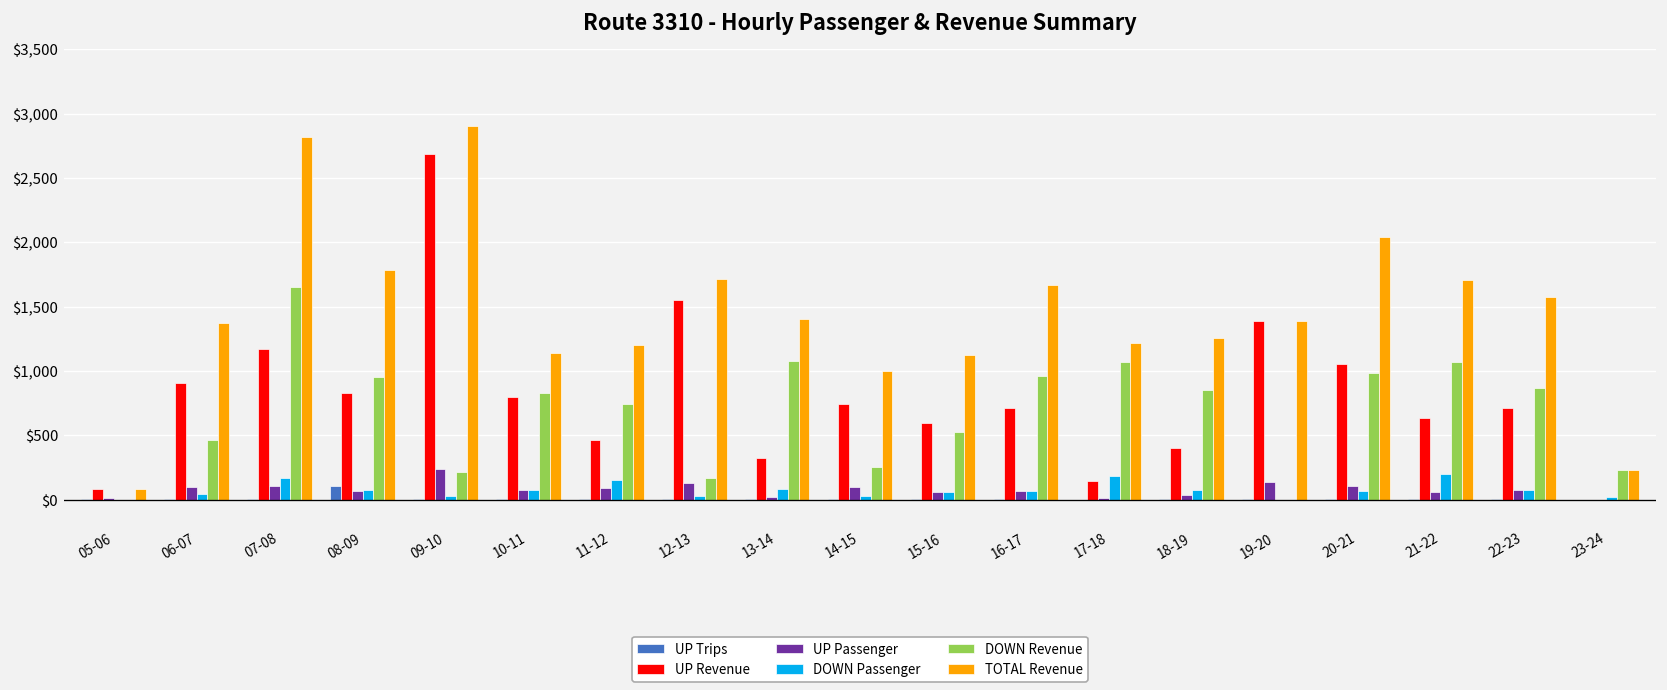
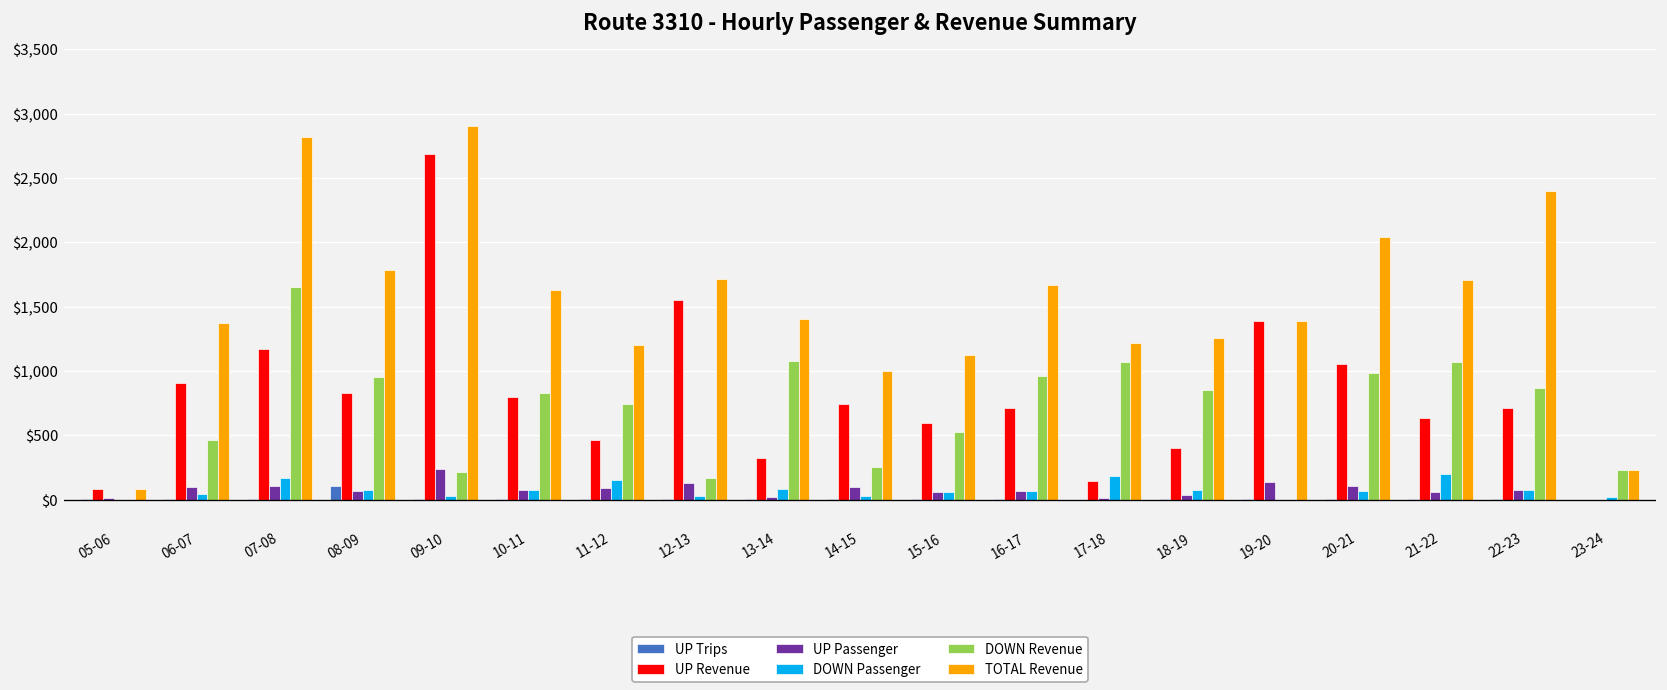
  {
    "UP Trips": {
      "08-09": "$110",
      "17-18": "$0",
      "23-24": "$0"
    },
    "UP Revenue": {
      "05-06": "$80",
      "06-07": "$910",
      "07-08": "$1,170",
      "08-09": "$830",
      "09-10": "$2,690",
      "10-11": "$800",
      "11-12": "$460",
      "12-13": "$1,550",
      "13-14": "$330",
      "14-15": "$750",
      "15-16": "$600",
      "16-17": "$710",
      "17-18": "$150",
      "18-19": "$400",
      "19-20": "$1,390",
      "20-21": "$1,050",
      "21-22": "$640",
      "22-23": "$710",
      "23-24": "$0"
    },
    "UP Passenger": {
      "06-07": "$100",
      "07-08": "$110",
      "08-09": "$70",
      "09-10": "$240",
      "10-11": "$70",
      "11-12": "$90",
      "12-13": "$130",
      "14-15": "$100",
      "15-16": "$60",
      "16-17": "$70",
      "18-19": "$30",
      "19-20": "$140",
      "20-21": "$110",
      "21-22": "$60",
      "22-23": "$70",
      "23-24": "$0"
    },
    "DOWN Passenger": {
      "05-06": "$0",
      "06-07": "$40",
      "07-08": "$170",
      "08-09": "$80",
      "09-10": "$30",
      "10-11": "$70",
      "11-12": "$150",
      "12-13": "$30",
      "13-14": "$80",
      "14-15": "$20",
      "15-16": "$60",
      "16-17": "$70",
      "17-18": "$180",
      "18-19": "$80",
      "19-20": "$0",
      "20-21": "$70",
      "21-22": "$200",
      "22-23": "$70"
    },
    "DOWN Revenue": {
      "05-06": "$0",
      "06-07": "$460",
      "07-08": "$1,650",
      "08-09": "$960",
      "09-10": "$220",
      "10-11": "$830",
      "11-12": "$740",
      "12-13": "$170",
      "13-14": "$1,080",
      "14-15": "$250",
      "15-16": "$520",
      "16-17": "$960",
      "17-18": "$1,070",
      "18-19": "$850",
      "19-20": "$0",
      "20-21": "$990",
      "21-22": "$1,070",
      "22-23": "$870",
      "23-24": "$230"
    },
    "TOTAL Revenue": {
      "05-06": "$80",
      "06-07": "$1,370",
      "07-08": "$2,820",
      "08-09": "$1,780",
      "09-10": "$2,900",
-     "10-11": "$1,140",
+     "10-11": "$1,630",
      "11-12": "$1,200",
      "12-13": "$1,720",
      "13-14": "$1,410",
      "14-15": "$1,000",
      "15-16": "$1,120",
      "16-17": "$1,670",
      "17-18": "$1,210",
      "18-19": "$1,250",
      "19-20": "$1,390",
      "20-21": "$2,040",
      "21-22": "$1,710",
-     "22-23": "$1,580",
+     "22-23": "$2,400",
      "23-24": "$230"
    }
  }
